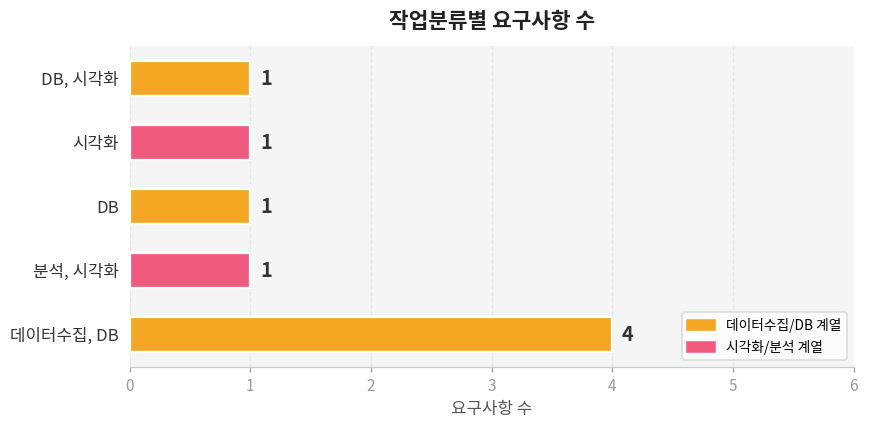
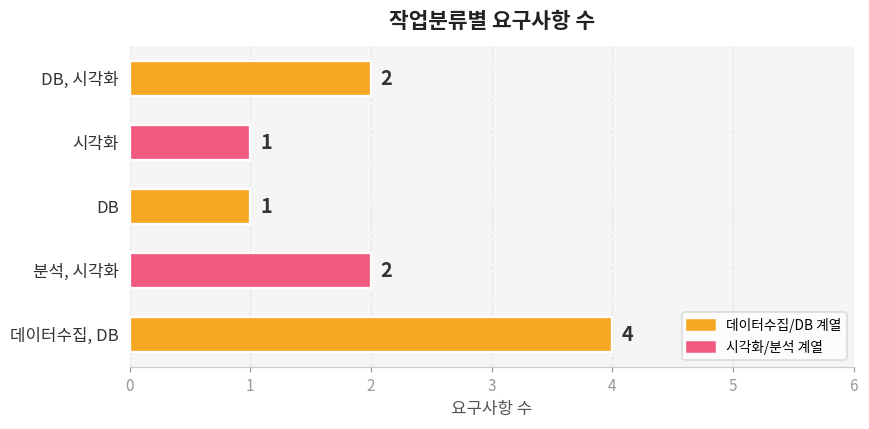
  {
-   "DB, 시각화": 1,
+   "DB, 시각화": 2,
    "시각화": 1,
    "DB": 1,
-   "분석, 시각화": 1,
+   "분석, 시각화": 2,
    "데이터수집, DB": 4
  }
